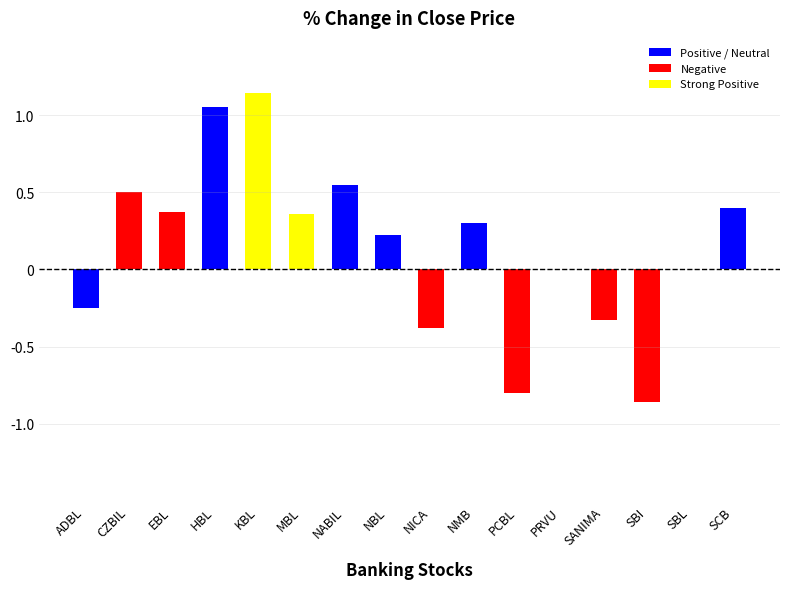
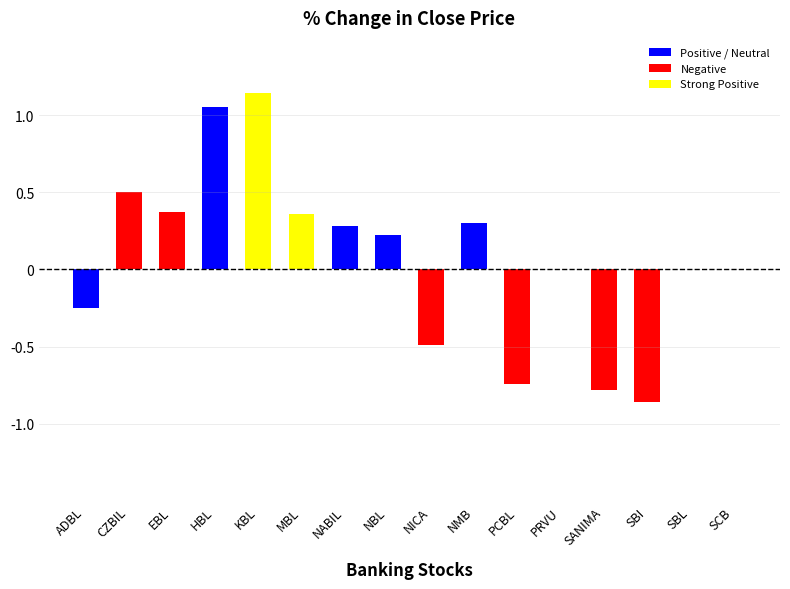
  {
    "ADBL": -0.25,
    "CZBIL": 0.50,
    "EBL": 0.37,
    "HBL": 1.05,
    "KBL": 1.14,
    "MBL": 0.36,
-   "NABIL": 0.55,
+   "NABIL": 0.28,
    "NBL": 0.22,
-   "NICA": -0.38,
+   "NICA": -0.49,
    "NMB": 0.30,
-   "PCBL": -0.80,
+   "PCBL": -0.74,
    "PRVU": 0.00,
-   "SANIMA": -0.33,
+   "SANIMA": -0.78,
    "SBI": -0.86,
    "SBL": 0.00,
-   "SCB": 0.4
+   "SCB": 0.0
  }
